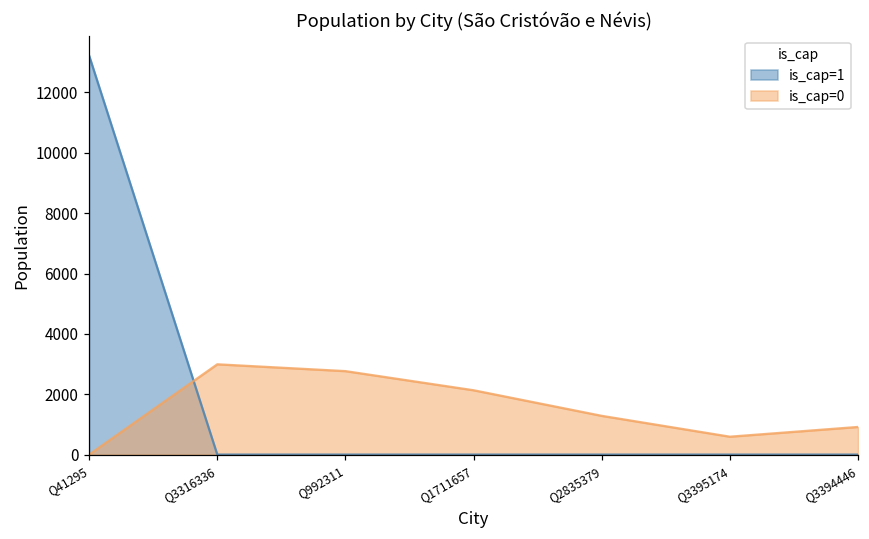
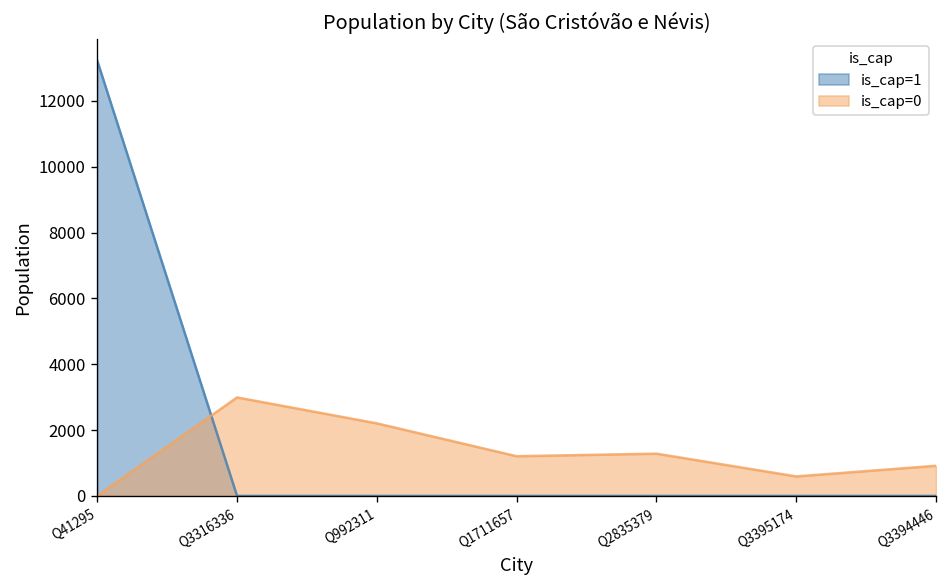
  {
    "is_cap=1": {
      "Q41295": 13200,
      "Q3316336": 0,
      "Q992311": 0,
      "Q1711657": 0,
      "Q2835379": 0,
      "Q3395174": 0,
      "Q3394446": 0
    },
    "is_cap=0": {
      "Q41295": 0,
      "Q3316336": 3000,
-     "Q992311": 2800,
-     "Q1711657": 2100,
+     "Q992311": 2200,
+     "Q1711657": 1200,
      "Q2835379": 1300,
      "Q3395174": 600,
      "Q3394446": 900
    }
  }
